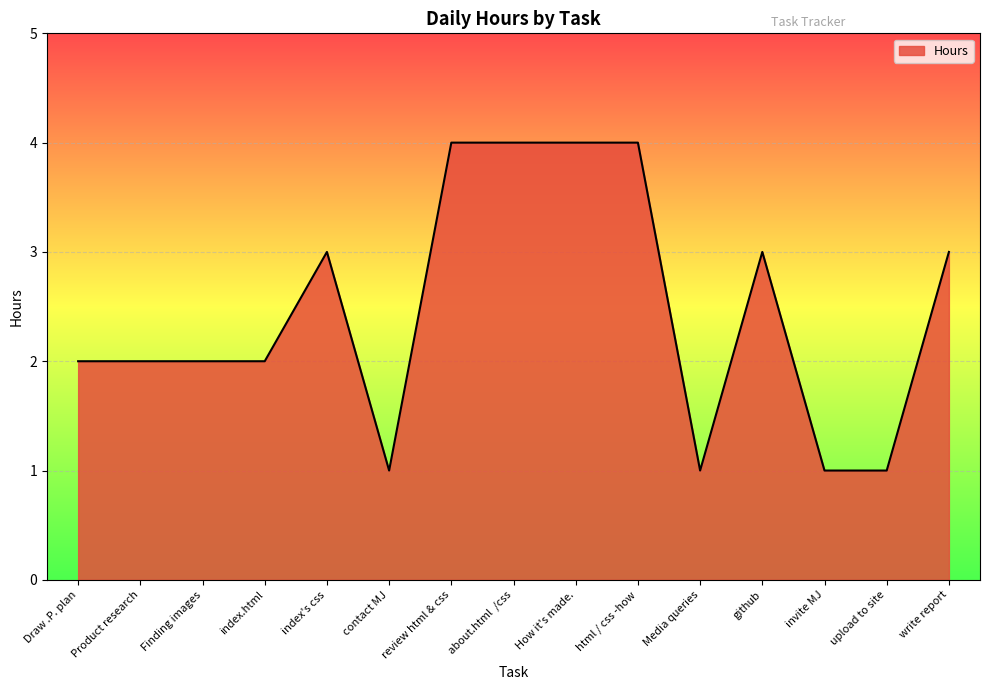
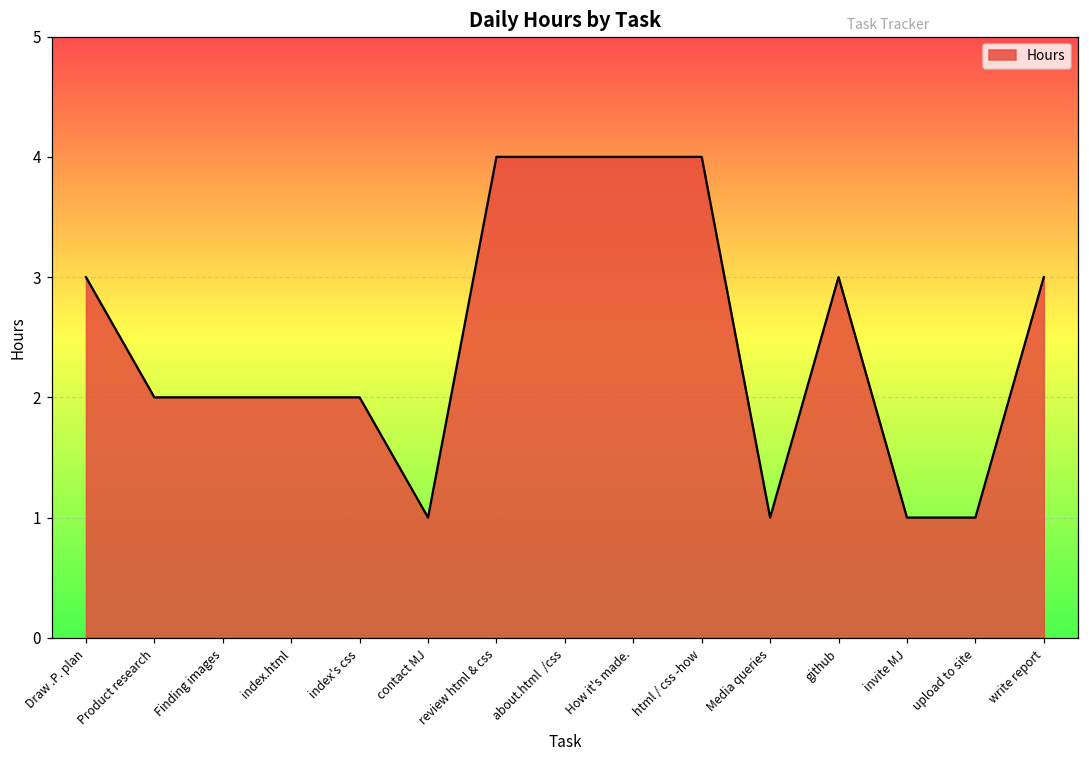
  {
-   "Draw .P. plan": 2,
+   "Draw .P. plan": 3,
    "Product research": 2,
    "Finding images": 2,
    "index.html": 2,
-   "index's css": 3,
+   "index's css": 2,
    "contact MJ": 1,
    "review html & css": 4,
    "about.html /css": 4,
    "How it's made.": 4,
    "html / css -how": 4,
    "Media queries": 1,
    "github": 3,
    "invite MJ": 1,
    "upload to site": 1,
    "write report": 3
  }
